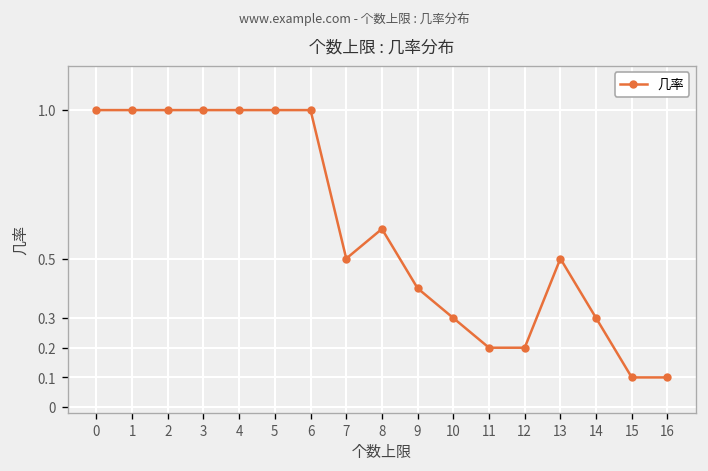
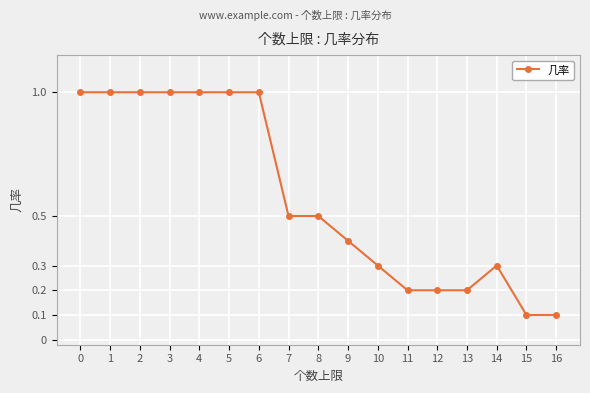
  {
    "0": 1.0,
    "1": 1.0,
    "2": 1.0,
    "3": 1.0,
    "4": 1.0,
    "5": 1.0,
    "6": 1.0,
    "7": 0.5,
-   "8": 0.6,
+   "8": 0.5,
    "9": 0.4,
    "10": 0.3,
    "11": 0.2,
    "12": 0.2,
-   "13": 0.5,
+   "13": 0.2,
    "14": 0.3,
    "15": 0.1,
    "16": 0.1
  }
